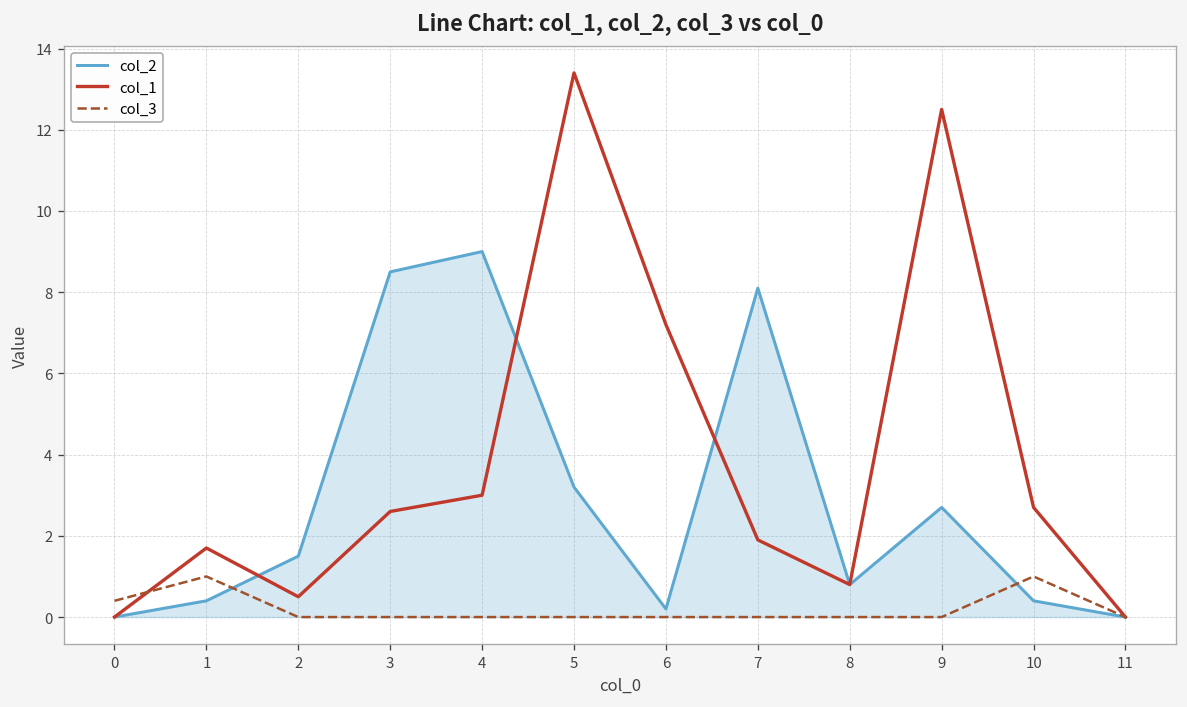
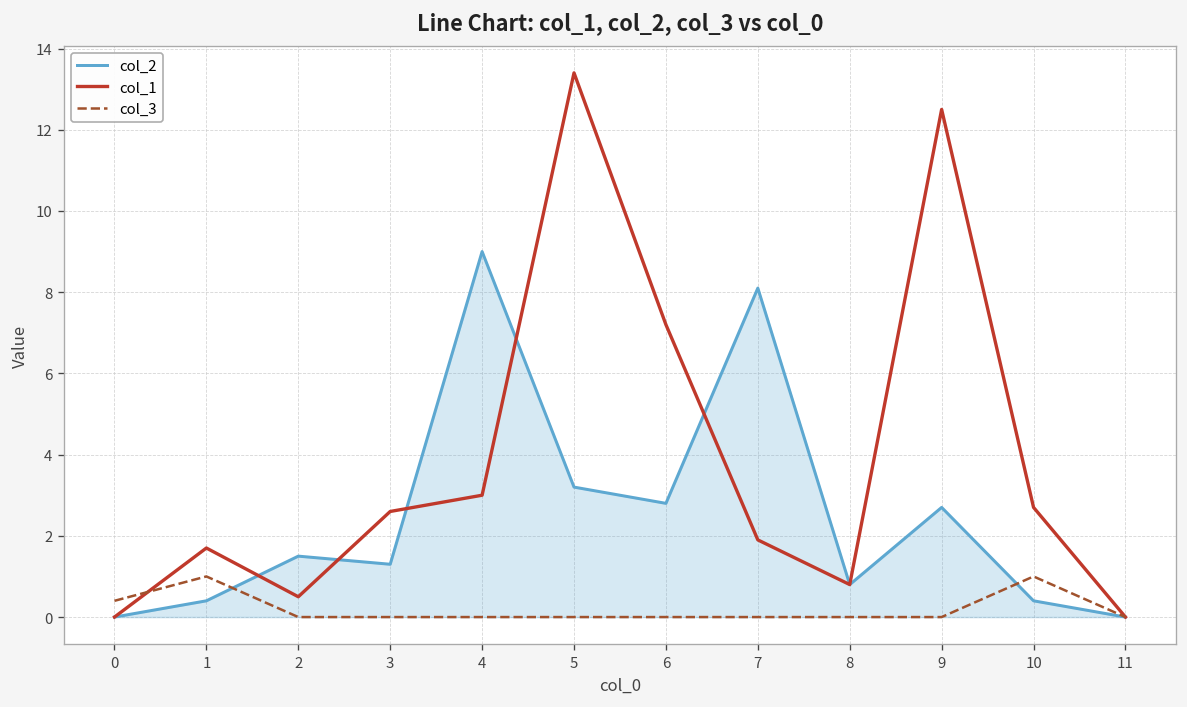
  {
    "col_2": {
      "1": 0.4,
      "2": 1.5,
-     "3": 8.5,
+     "3": 1.3,
      "4": 9.0,
      "5": 3.2,
-     "6": 0.2,
+     "6": 2.8,
      "7": 8.1,
      "9": 2.7,
      "10": 0.4
    }
  }
